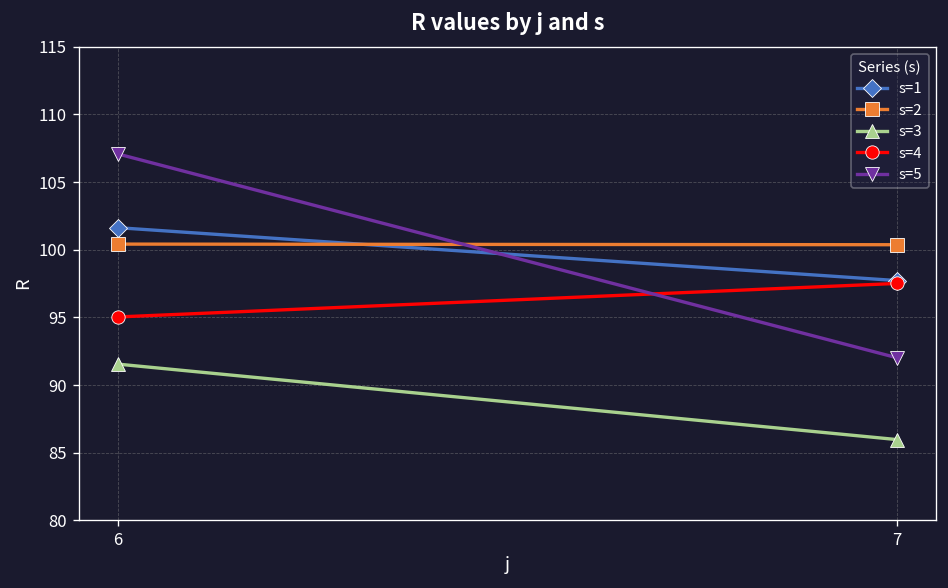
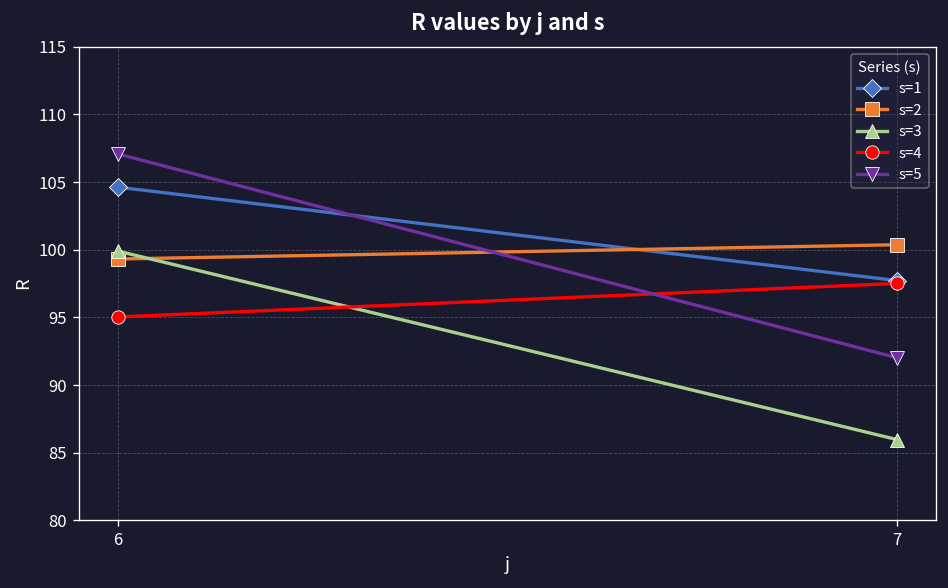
  {
    "s=1": {
-     "6": 101.6
+     "6": 104.6
    },
    "s=2": {
-     "6": 100.4,
+     "6": 99.3,
      "7": 100.4
    },
    "s=3": {
-     "6": 91.6,
+     "6": 99.9,
      "7": 86.0
    },
    "s=4": {
      "6": 95.0
    },
    "s=5": {
      "6": 107.1,
      "7": 92.0
    }
  }
